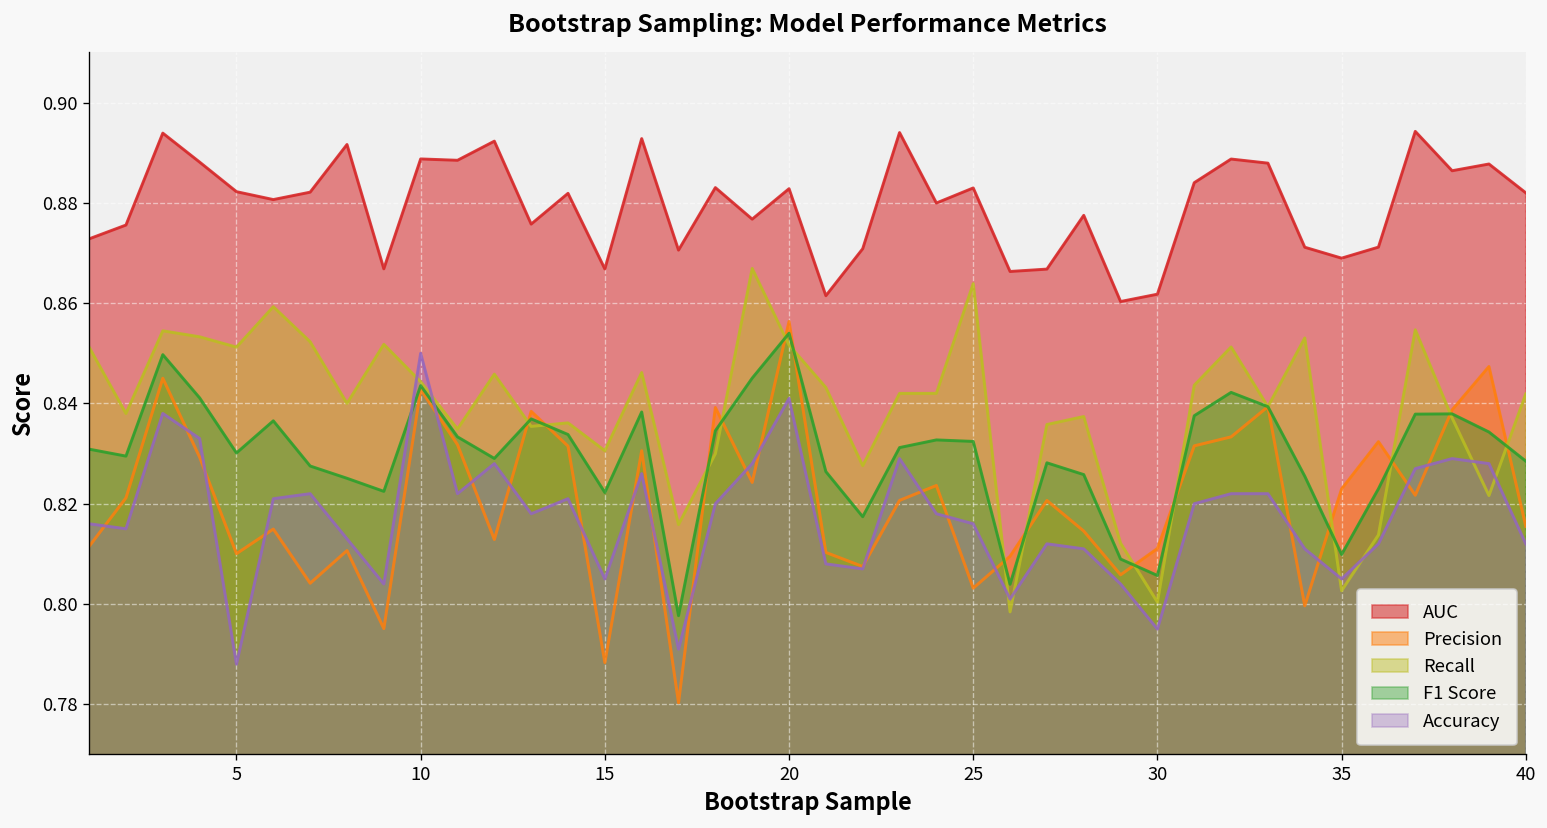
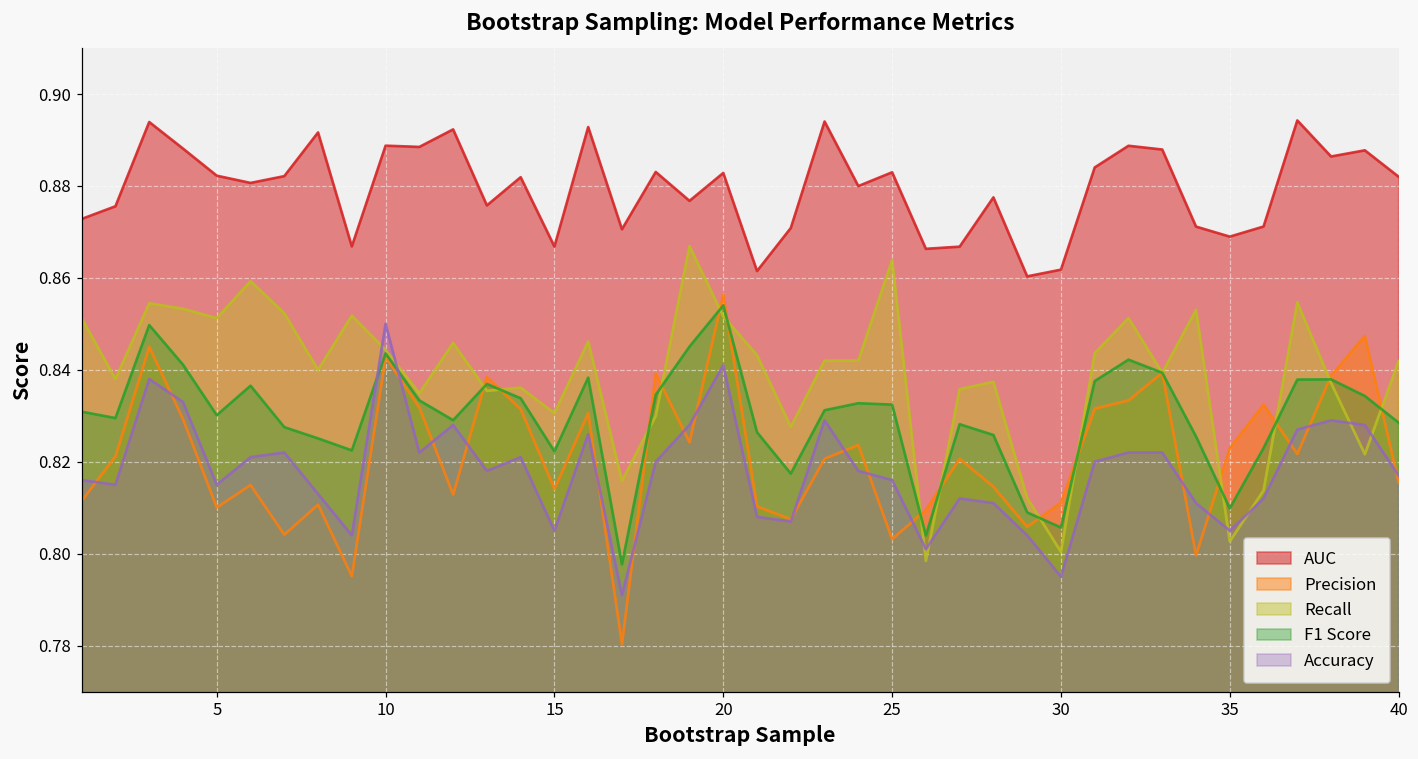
  {
    "AUC": {
      "5": 0.882,
      "10": 0.889,
      "15": 0.867,
      "20": 0.883,
      "25": 0.883,
      "30": 0.862,
      "35": 0.869,
      "40": 0.882
    },
    "Precision": {
      "5": 0.810,
      "10": 0.843,
-     "15": 0.788,
+     "15": 0.814,
      "20": 0.856,
      "25": 0.803,
      "30": 0.811,
      "35": 0.823,
      "40": 0.815
    },
    "Recall": {
      "5": 0.851,
      "10": 0.844,
      "15": 0.831,
      "20": 0.852,
      "25": 0.864,
      "30": 0.800,
      "35": 0.803,
      "40": 0.842
    },
    "F1 Score": {
      "5": 0.830,
      "10": 0.844,
      "15": 0.822,
      "20": 0.854,
      "25": 0.832,
      "30": 0.806,
      "35": 0.810,
      "40": 0.828
    },
    "Accuracy": {
-     "5": 0.788,
+     "5": 0.815,
      "10": 0.850,
      "15": 0.805,
      "20": 0.841,
      "25": 0.816,
      "30": 0.795,
      "35": 0.805,
-     "40": 0.812
+     "40": 0.817
    }
  }
